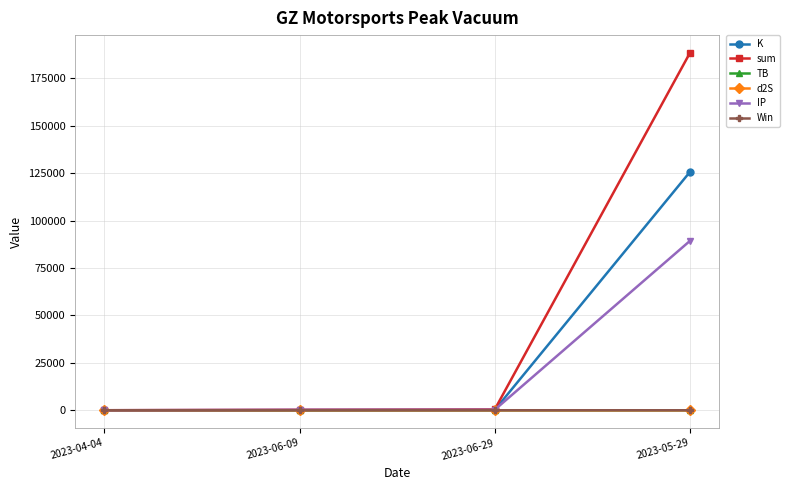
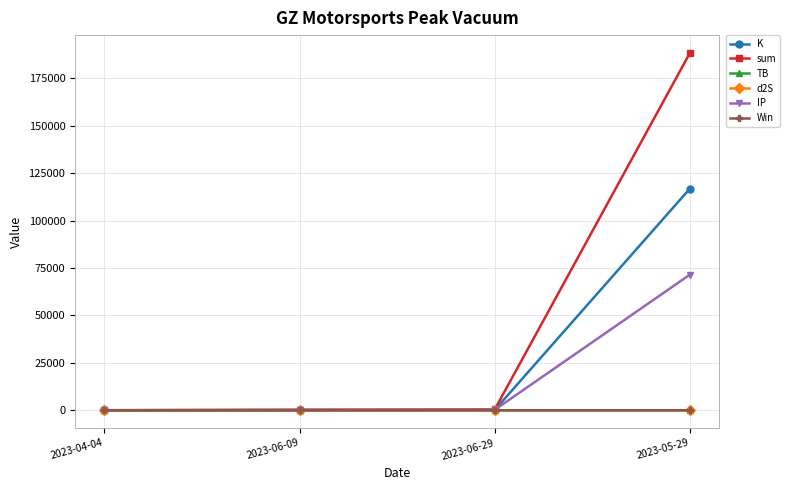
  {
    "K": {
-     "2023-05-29": 126000
+     "2023-05-29": 117000
    },
    "sum": {
      "2023-05-29": 188000
    },
    "Win": {
      "2023-05-29": 0
    },
    "IP": {
-     "2023-05-29": 89000
+     "2023-05-29": 72000
    }
  }
